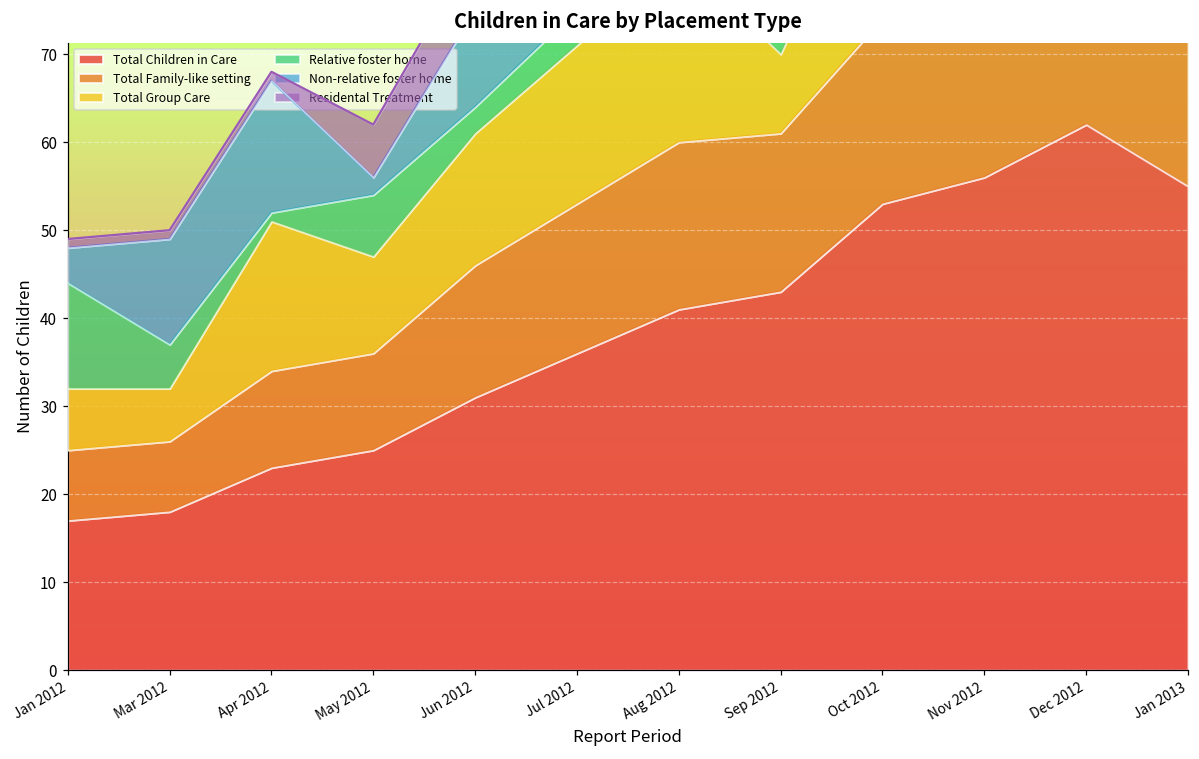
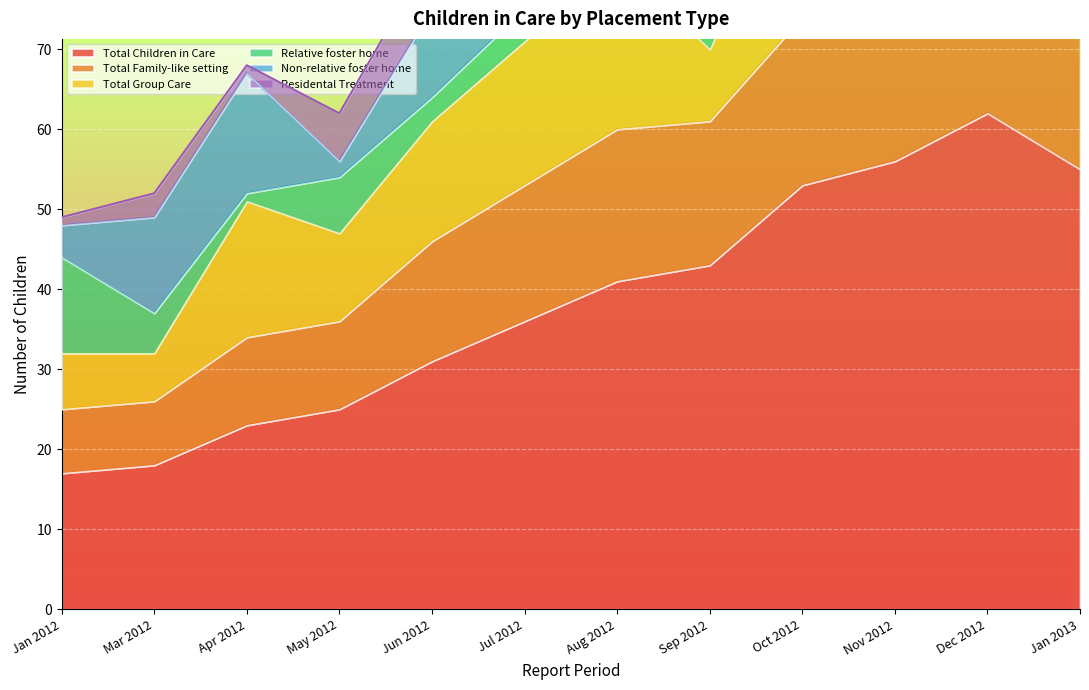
  {
    "Total Group Care": {
      "Jan 2012": 7,
      "Mar 2012": 6,
      "Apr 2012": 17,
      "May 2012": 11,
      "Jun 2012": 15,
      "Jul 2012": 18,
      "Sep 2012": 9
    },
    "Relative foster home": {
      "Jan 2012": 12,
      "Mar 2012": 5,
      "Apr 2012": 1,
      "May 2012": 7,
      "Jun 2012": 3
    },
    "Non-relative foster home": {
      "Jan 2012": 4,
      "Mar 2012": 12,
      "May 2012": 2
    },
    "Residental Treatment": {
      "Jan 2012": 1,
-     "Mar 2012": 1,
+     "Mar 2012": 3,
      "May 2012": 6
    }
  }
